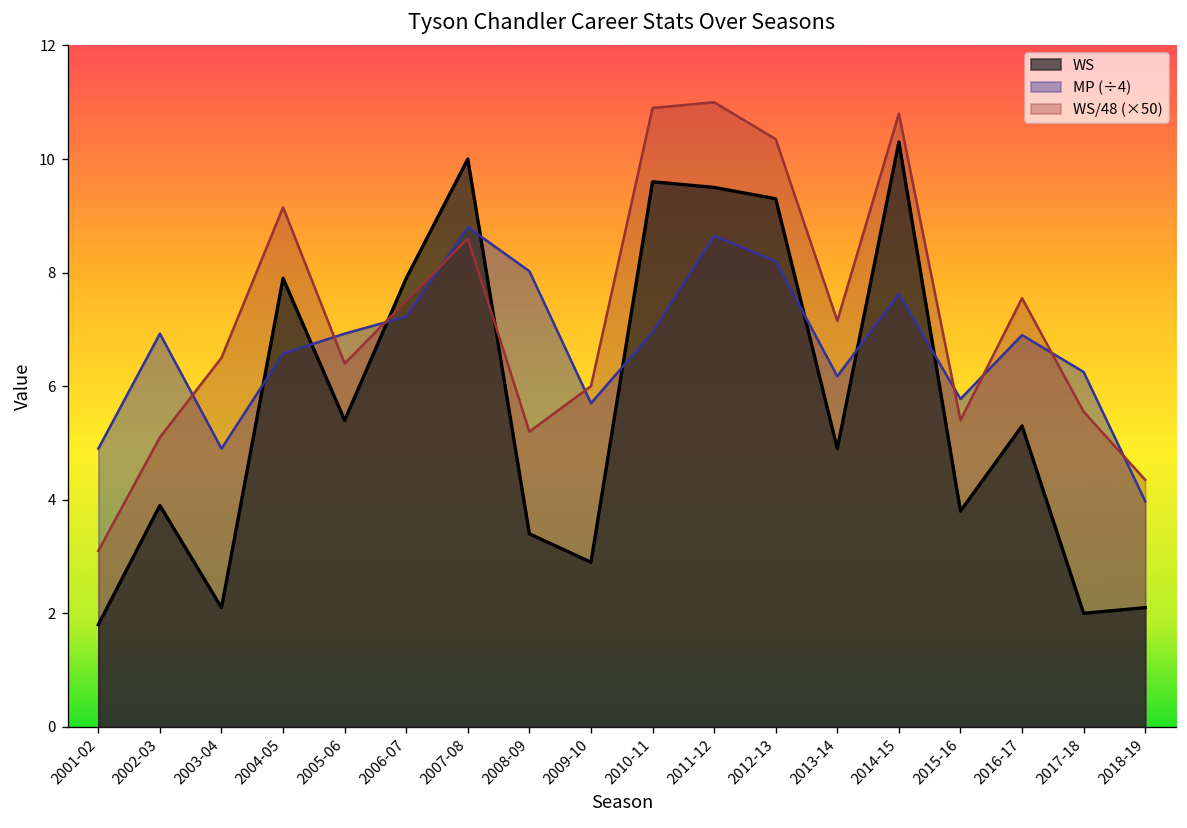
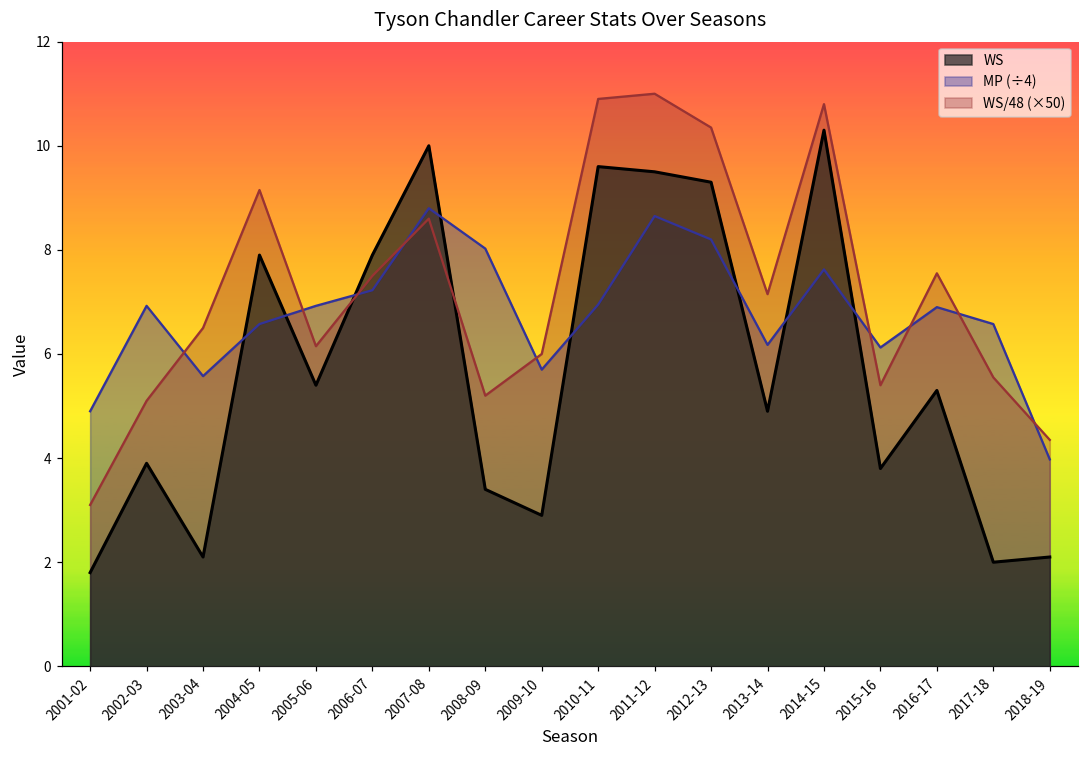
  {
    "WS": {
      "2001-02": 1.8,
      "2002-03": 3.9,
      "2003-04": 2.1,
      "2004-05": 7.9,
      "2005-06": 5.4,
      "2006-07": 7.9,
      "2007-08": 10.0,
      "2008-09": 3.4,
      "2009-10": 2.9,
      "2010-11": 9.6,
      "2011-12": 9.5,
      "2012-13": 9.3,
      "2013-14": 4.9,
      "2014-15": 10.3,
      "2015-16": 3.8,
      "2016-17": 5.3,
      "2017-18": 2.0,
      "2018-19": 2.1
    },
    "MP (÷4)": {
      "2001-02": 4.9,
      "2002-03": 6.9,
-     "2003-04": 4.9,
+     "2003-04": 5.6,
      "2004-05": 6.6,
      "2005-06": 6.9,
      "2006-07": 7.2,
      "2007-08": 8.8,
      "2008-09": 8.0,
      "2009-10": 5.7,
      "2010-11": 7.0,
      "2011-12": 8.7,
      "2012-13": 8.2,
      "2013-14": 6.2,
      "2014-15": 7.6,
-     "2015-16": 5.8,
+     "2015-16": 6.1,
      "2016-17": 6.9,
-     "2017-18": 6.3,
+     "2017-18": 6.6,
      "2018-19": 4.0
    },
    "WS/48 (×50)": {
      "2001-02": 3.1,
      "2002-03": 5.1,
      "2003-04": 6.5,
      "2004-05": 9.2,
-     "2005-06": 6.4,
+     "2005-06": 6.2,
      "2006-07": 7.5,
      "2007-08": 8.6,
      "2008-09": 5.2,
      "2009-10": 6.0,
      "2010-11": 10.9,
      "2011-12": 11.0,
      "2012-13": 10.4,
      "2013-14": 7.1,
      "2014-15": 10.8,
      "2015-16": 5.4,
      "2016-17": 7.6,
      "2017-18": 5.6,
      "2018-19": 4.4
    }
  }
